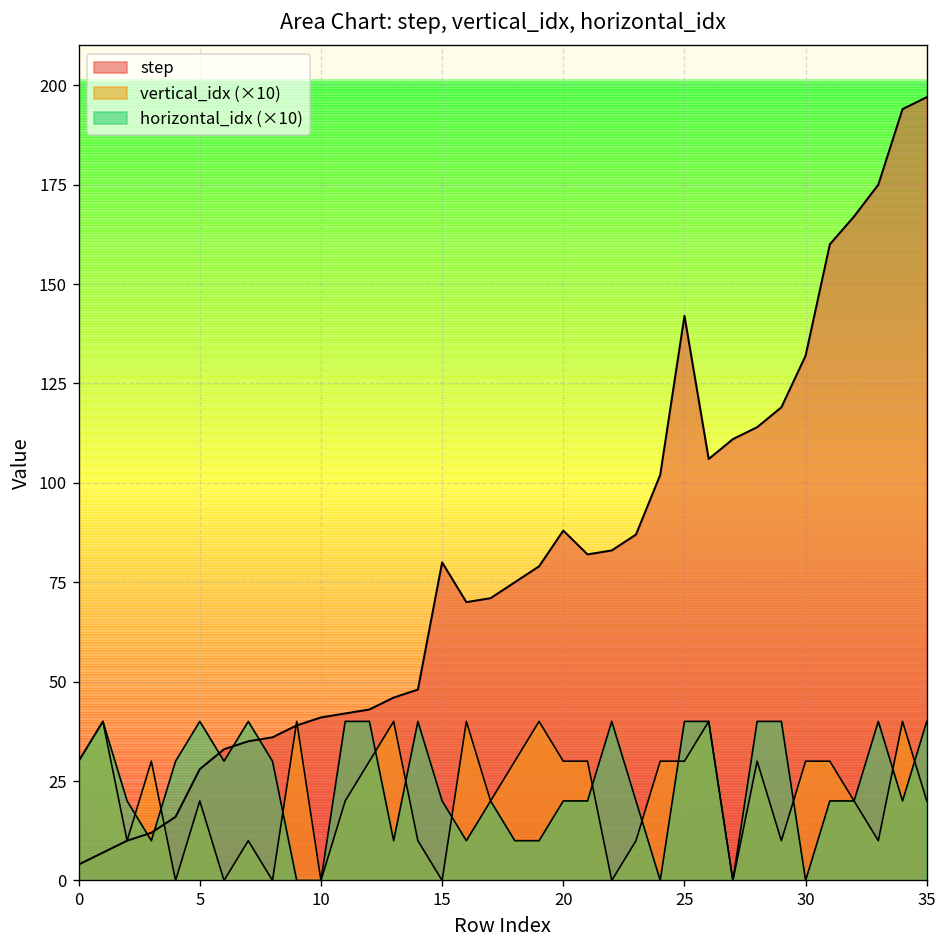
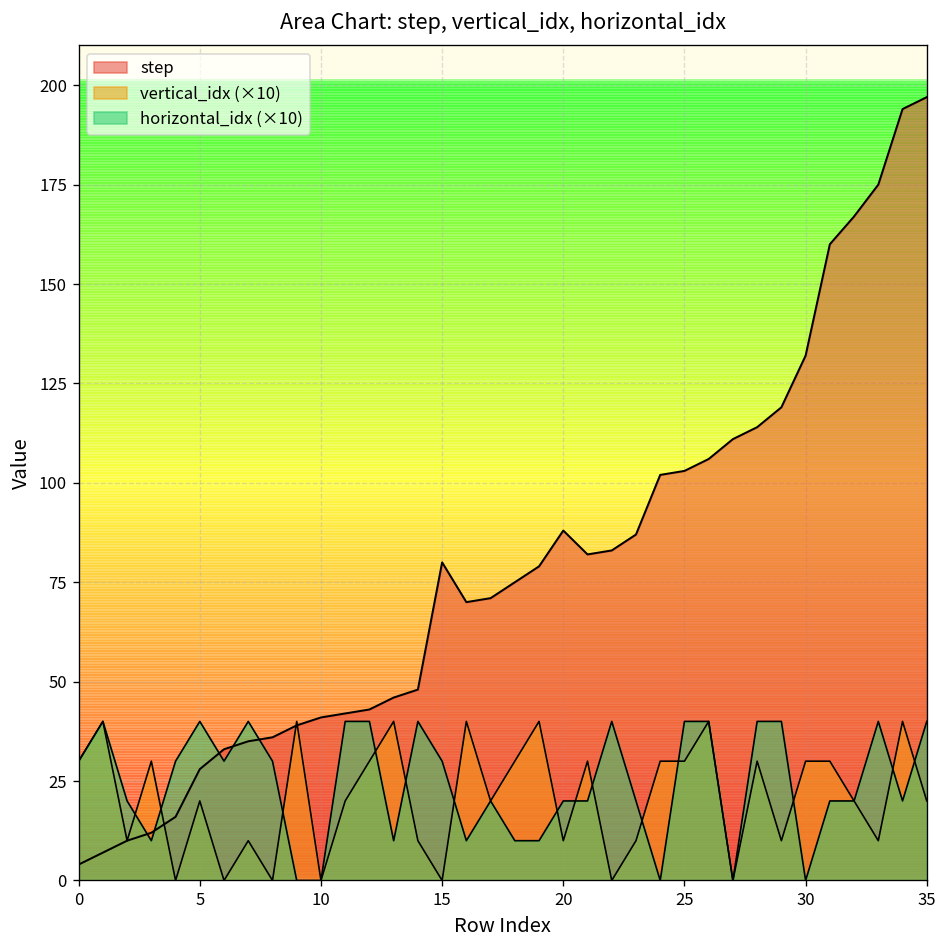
  {
    "step": {
      "0": 4,
      "5": 28,
      "10": 41,
      "15": 80,
      "20": 88,
-     "25": 142,
+     "25": 103,
      "30": 132,
      "35": 197
    },
    "vertical_idx (×10)": {
      "5": 20,
      "15": 0,
-     "20": 30,
+     "20": 10,
      "25": 30,
      "30": 30,
      "35": 20
    },
    "horizontal_idx (×10)": {
      "5": 40,
-     "15": 20,
+     "15": 30,
      "20": 20,
      "25": 40,
      "30": 0,
      "35": 40
    }
  }
